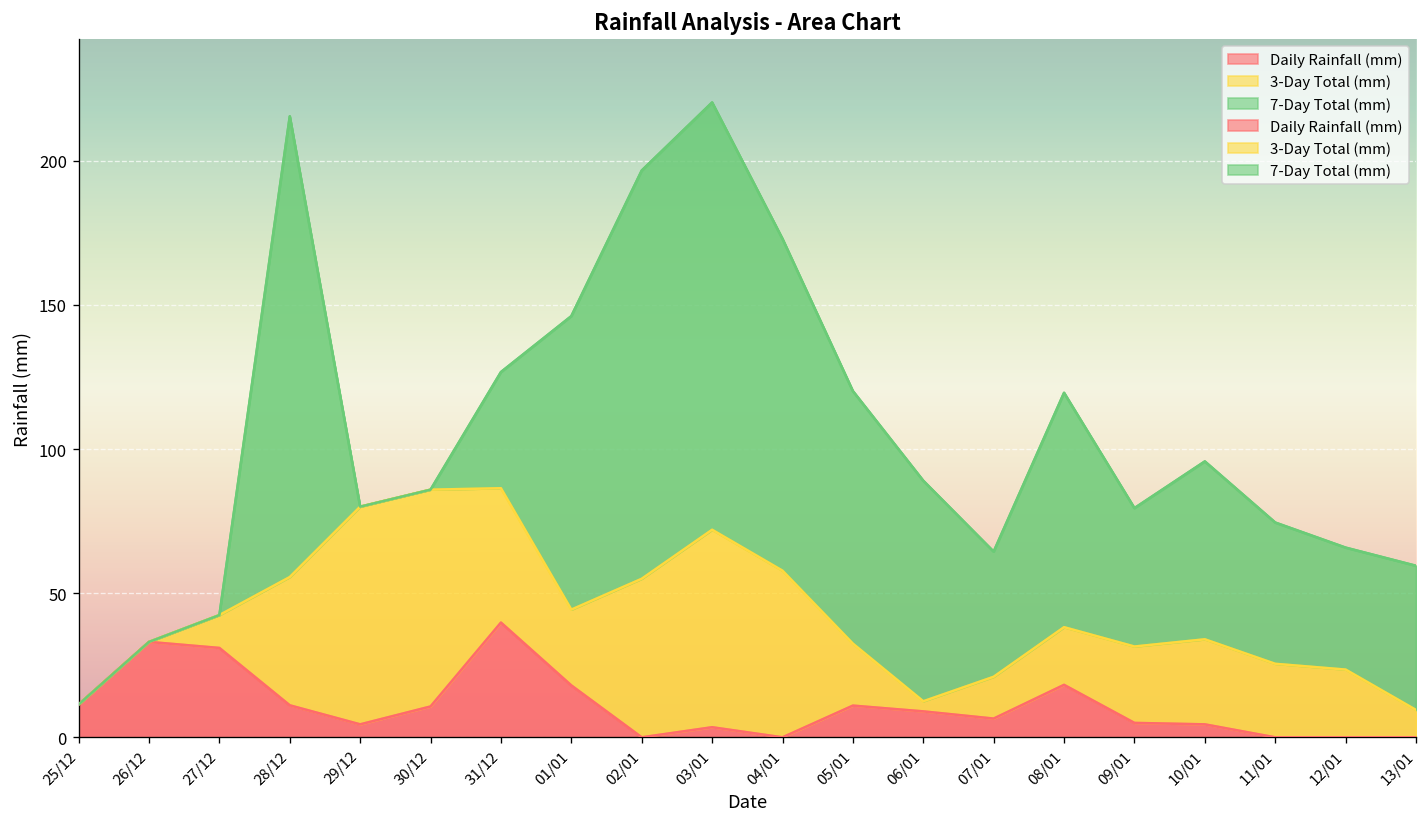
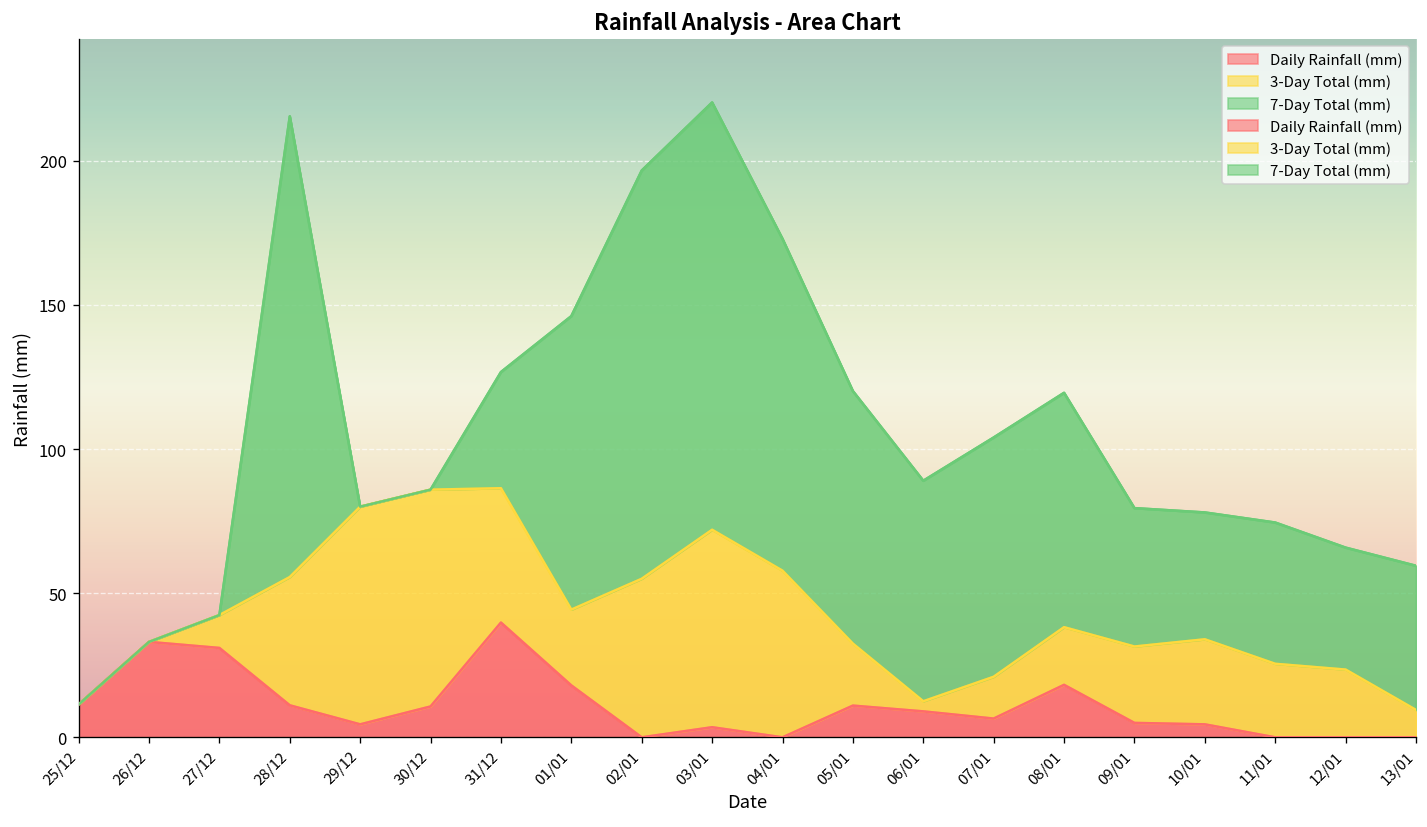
  {
    "Daily Rainfall (mm)": {
      "27/12": 31,
      "28/12": 11,
      "29/12": 5,
      "30/12": 11,
      "31/12": 40,
      "01/01": 18,
      "02/01": 0,
      "03/01": 4,
      "04/01": 0,
      "05/01": 11,
      "06/01": 9,
      "07/01": 7,
      "08/01": 18,
      "09/01": 5,
      "10/01": 5,
      "11/01": 0,
      "12/01": 0,
      "13/01": 0
    },
    "3-Day Total (mm)": {
      "28/12": 45,
      "31/12": 47,
      "01/01": 26,
      "02/01": 55,
      "03/01": 69,
      "04/01": 58,
      "05/01": 22,
      "06/01": 4,
      "07/01": 15,
      "08/01": 20,
      "09/01": 27,
      "10/01": 30,
      "11/01": 26,
      "12/01": 24,
      "13/01": 10
    },
    "7-Day Total (mm)": {
      "28/12": 160,
      "31/12": 40,
      "01/01": 102,
      "02/01": 142,
      "03/01": 148,
      "04/01": 115,
      "05/01": 88,
      "06/01": 77,
-     "07/01": 43,
+     "07/01": 83,
      "08/01": 81,
      "09/01": 48,
-     "10/01": 62,
+     "10/01": 44,
      "11/01": 49,
      "12/01": 42,
      "13/01": 50
    }
  }
